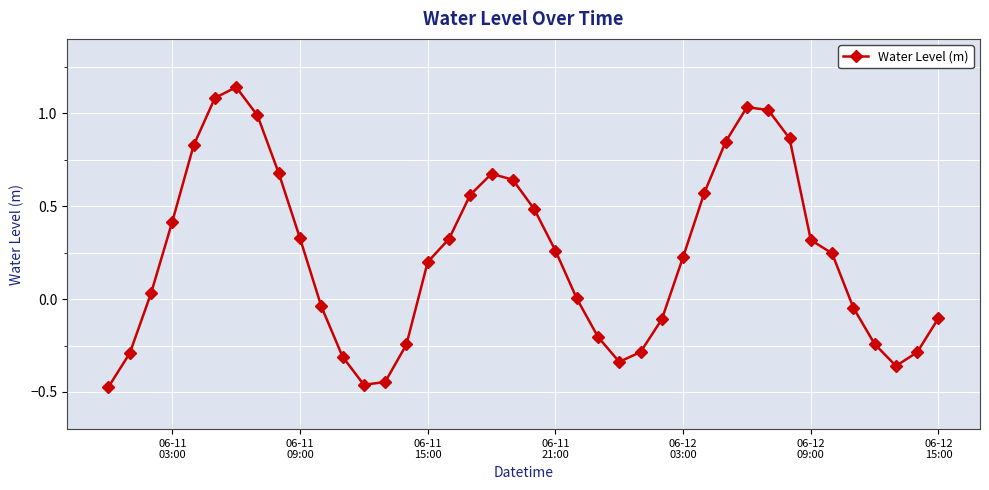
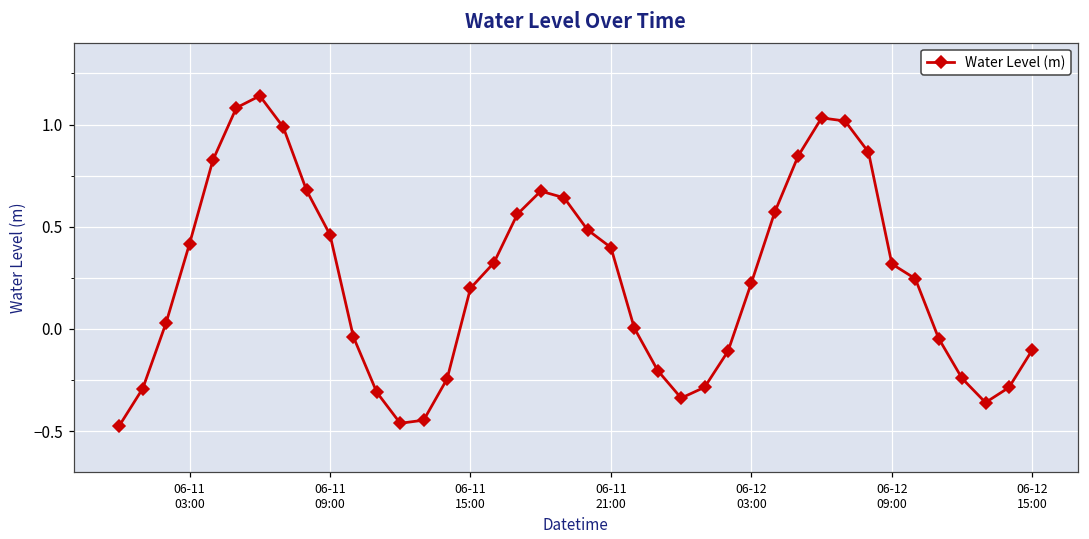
  {
    "06-11 03:00": 0.42,
-   "06-11 09:00": 0.33,
+   "06-11 09:00": 0.46,
    "06-11 15:00": 0.20,
-   "06-11 21:00": 0.26,
+   "06-11 21:00": 0.40,
    "06-12 03:00": 0.23,
    "06-12 09:00": 0.32,
    "06-12 15:00": -0.10
  }
